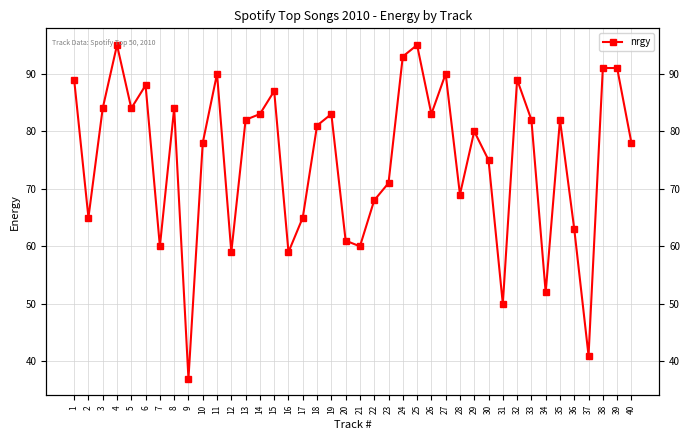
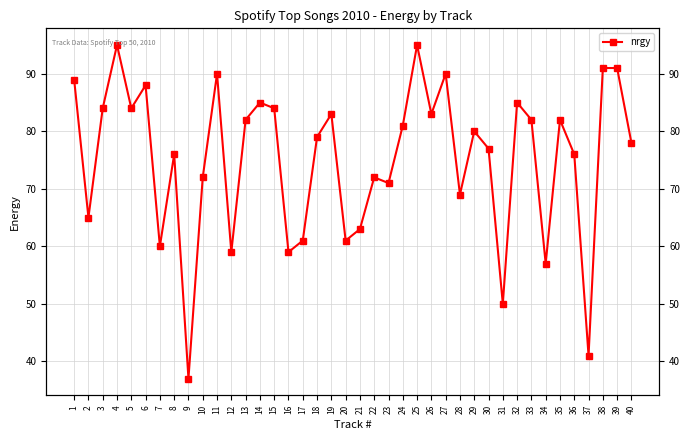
  {
    "1": 89,
    "2": 65,
    "3": 84,
    "5": 84,
    "6": 88,
    "7": 60,
-   "8": 84,
+   "8": 76,
    "9": 37,
-   "10": 78,
+   "10": 72,
    "11": 90,
    "12": 59,
    "13": 82,
-   "14": 83,
-   "15": 87,
+   "14": 85,
+   "15": 84,
    "16": 59,
-   "17": 65,
-   "18": 81,
+   "17": 61,
+   "18": 79,
    "19": 83,
    "20": 61,
-   "21": 60,
-   "22": 68,
+   "21": 63,
+   "22": 72,
    "23": 71,
-   "24": 93,
+   "24": 81,
    "25": 95,
    "26": 83,
    "27": 90,
    "28": 69,
    "29": 80,
-   "30": 75,
+   "30": 77,
    "31": 50,
-   "32": 89,
+   "32": 85,
    "33": 82,
-   "34": 52,
+   "34": 57,
    "35": 82,
-   "36": 63,
+   "36": 76,
    "37": 41,
    "38": 91,
    "39": 91,
    "40": 78
  }
